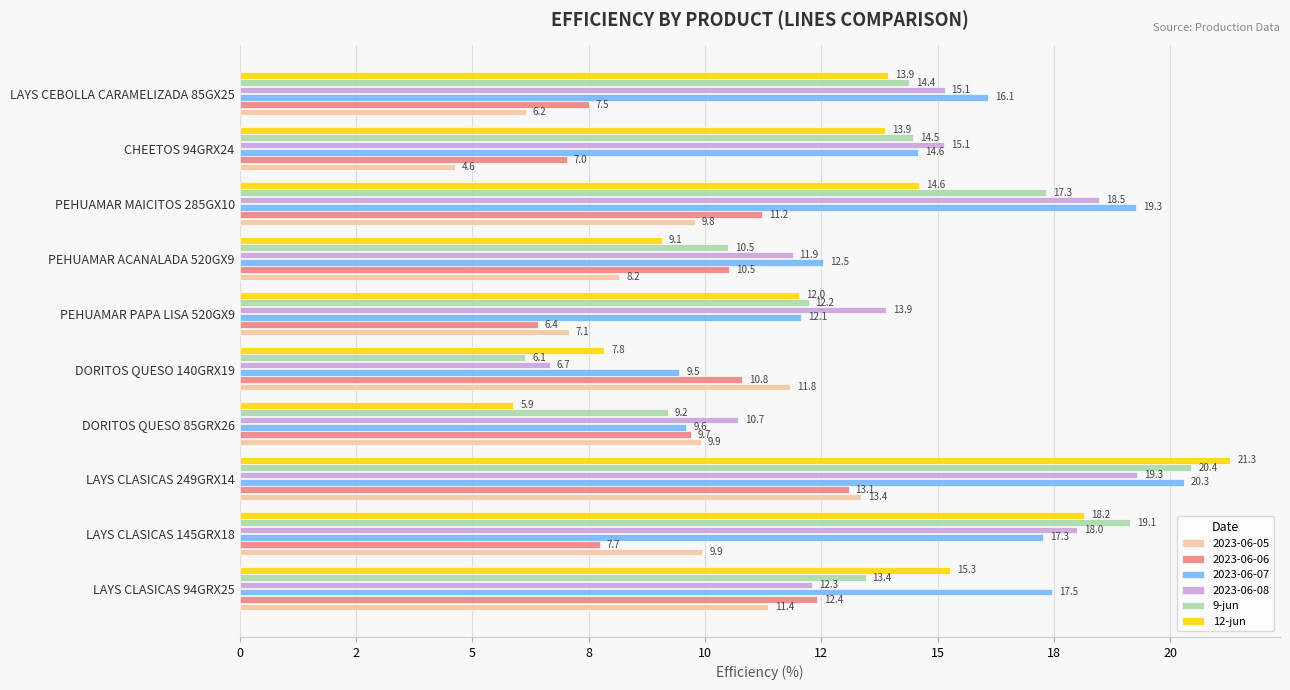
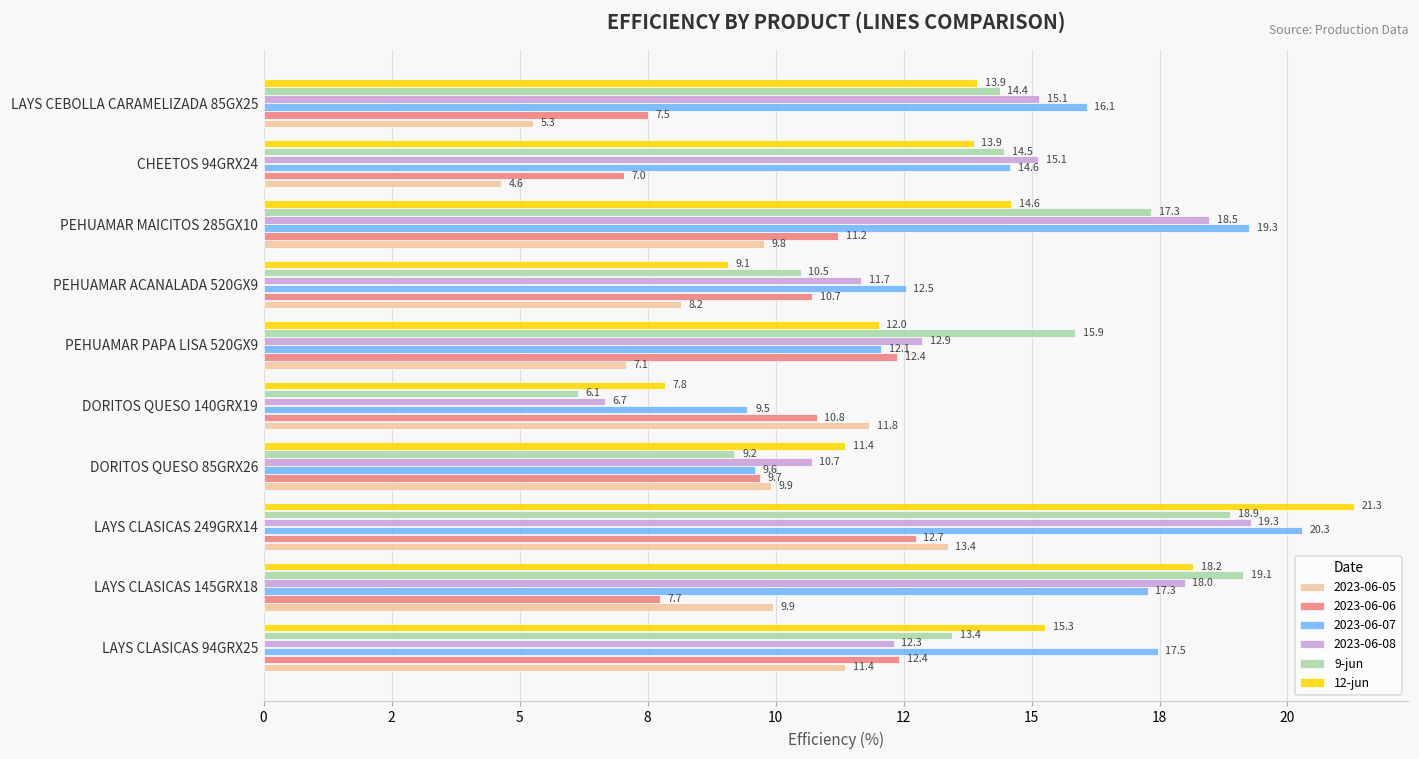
  {
    "2023-06-05": {
-     "LAYS CEBOLLA CARAMELIZADA 85GX25": 6.2,
+     "LAYS CEBOLLA CARAMELIZADA 85GX25": 5.3,
      "CHEETOS 94GRX24": 4.6,
      "PEHUAMAR MAICITOS 285GX10": 9.8,
      "PEHUAMAR ACANALADA 520GX9": 8.2,
      "PEHUAMAR PAPA LISA 520GX9": 7.1,
      "DORITOS QUESO 140GRX19": 11.8,
      "DORITOS QUESO 85GRX26": 9.9,
      "LAYS CLASICAS 249GRX14": 13.4,
      "LAYS CLASICAS 145GRX18": 9.9,
      "LAYS CLASICAS 94GRX25": 11.4
    },
    "2023-06-06": {
      "LAYS CEBOLLA CARAMELIZADA 85GX25": 7.5,
      "CHEETOS 94GRX24": 7.0,
      "PEHUAMAR MAICITOS 285GX10": 11.2,
-     "PEHUAMAR ACANALADA 520GX9": 10.5,
-     "PEHUAMAR PAPA LISA 520GX9": 6.4,
+     "PEHUAMAR ACANALADA 520GX9": 10.7,
+     "PEHUAMAR PAPA LISA 520GX9": 12.4,
      "DORITOS QUESO 140GRX19": 10.8,
-     "LAYS CLASICAS 249GRX14": 13.1,
+     "LAYS CLASICAS 249GRX14": 12.7,
      "LAYS CLASICAS 145GRX18": 7.7,
      "LAYS CLASICAS 94GRX25": 12.4
    },
    "2023-06-07": {
      "LAYS CEBOLLA CARAMELIZADA 85GX25": 16.1,
      "CHEETOS 94GRX24": 14.6,
      "PEHUAMAR MAICITOS 285GX10": 19.3,
      "PEHUAMAR ACANALADA 520GX9": 12.5,
      "PEHUAMAR PAPA LISA 520GX9": 12.1,
      "DORITOS QUESO 140GRX19": 9.5,
      "LAYS CLASICAS 249GRX14": 20.3,
      "LAYS CLASICAS 145GRX18": 17.3,
      "LAYS CLASICAS 94GRX25": 17.5
    },
    "2023-06-08": {
      "LAYS CEBOLLA CARAMELIZADA 85GX25": 15.1,
      "CHEETOS 94GRX24": 15.1,
      "PEHUAMAR MAICITOS 285GX10": 18.5,
-     "PEHUAMAR ACANALADA 520GX9": 11.9,
-     "PEHUAMAR PAPA LISA 520GX9": 13.9,
+     "PEHUAMAR ACANALADA 520GX9": 11.7,
+     "PEHUAMAR PAPA LISA 520GX9": 12.9,
      "DORITOS QUESO 140GRX19": 6.7,
      "DORITOS QUESO 85GRX26": 10.7,
      "LAYS CLASICAS 249GRX14": 19.3,
      "LAYS CLASICAS 145GRX18": 18.0,
      "LAYS CLASICAS 94GRX25": 12.3
    },
    "9-jun": {
      "LAYS CEBOLLA CARAMELIZADA 85GX25": 14.4,
      "CHEETOS 94GRX24": 14.5,
      "PEHUAMAR MAICITOS 285GX10": 17.3,
      "PEHUAMAR ACANALADA 520GX9": 10.5,
-     "PEHUAMAR PAPA LISA 520GX9": 12.2,
+     "PEHUAMAR PAPA LISA 520GX9": 15.9,
      "DORITOS QUESO 140GRX19": 6.1,
      "DORITOS QUESO 85GRX26": 9.2,
-     "LAYS CLASICAS 249GRX14": 20.4,
+     "LAYS CLASICAS 249GRX14": 18.9,
      "LAYS CLASICAS 145GRX18": 19.1,
      "LAYS CLASICAS 94GRX25": 13.4
    },
    "12-jun": {
      "LAYS CEBOLLA CARAMELIZADA 85GX25": 13.9,
      "CHEETOS 94GRX24": 13.9,
      "PEHUAMAR MAICITOS 285GX10": 14.6,
      "PEHUAMAR ACANALADA 520GX9": 9.1,
      "PEHUAMAR PAPA LISA 520GX9": 12.0,
      "DORITOS QUESO 140GRX19": 7.8,
-     "DORITOS QUESO 85GRX26": 5.9,
+     "DORITOS QUESO 85GRX26": 11.4,
      "LAYS CLASICAS 249GRX14": 21.3,
      "LAYS CLASICAS 145GRX18": 18.2,
      "LAYS CLASICAS 94GRX25": 15.3
    }
  }
